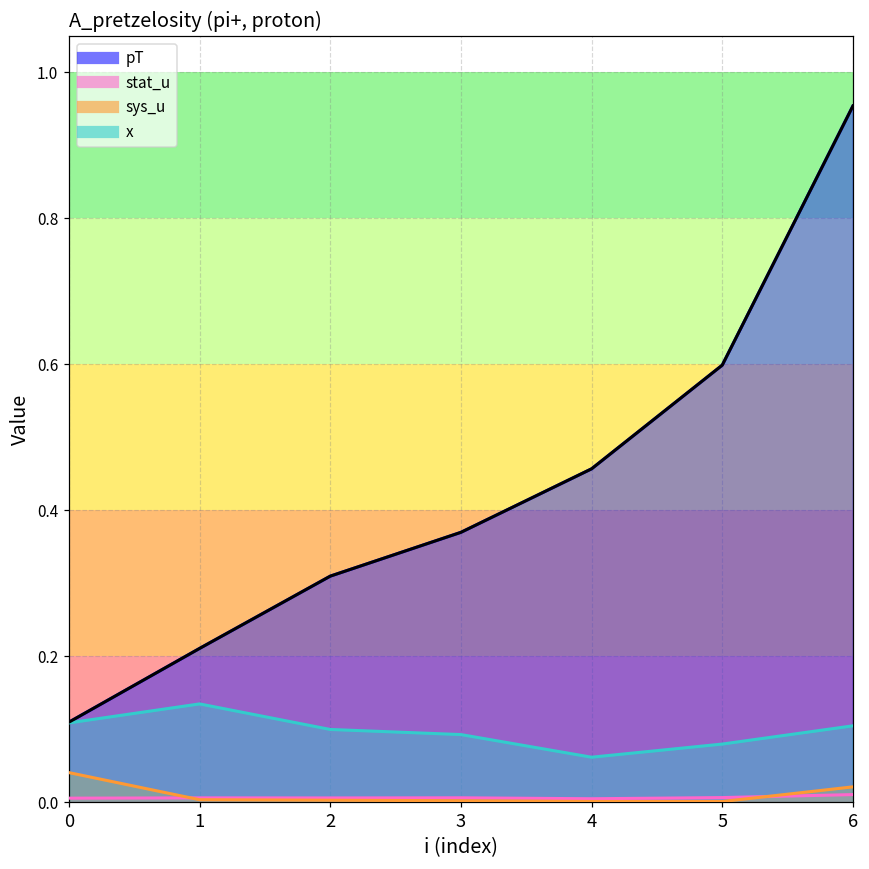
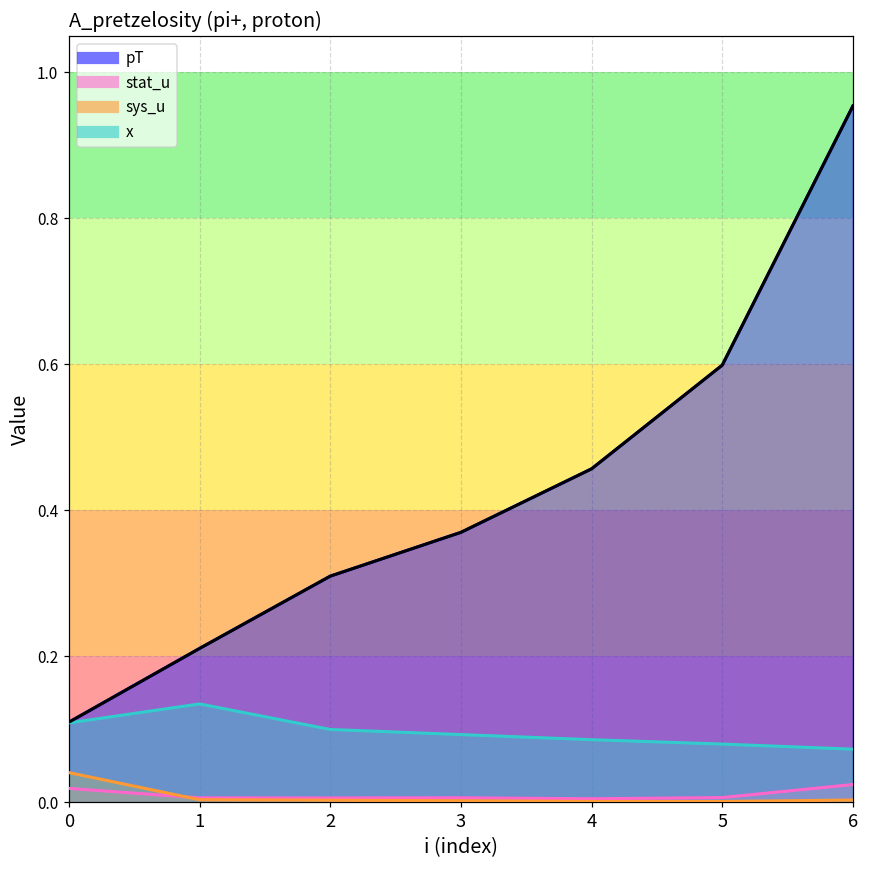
  {
    "pT": {
      "1": 0.21,
      "2": 0.31,
      "3": 0.37,
      "4": 0.46,
      "5": 0.60,
      "6": 0.95
    },
    "stat_u": {
-     "0": 0.01,
+     "0": 0.02,
      "3": 0.01,
      "5": 0.01,
-     "6": 0.01
+     "6": 0.02
    },
    "sys_u": {
      "0": 0.04,
      "3": 0.00,
      "5": 0.00,
-     "6": 0.02
+     "6": 0.00
    },
    "x": {
      "1": 0.14,
      "2": 0.10,
      "3": 0.09,
-     "4": 0.06,
+     "4": 0.09,
      "5": 0.08,
-     "6": 0.11
+     "6": 0.07
    }
  }
